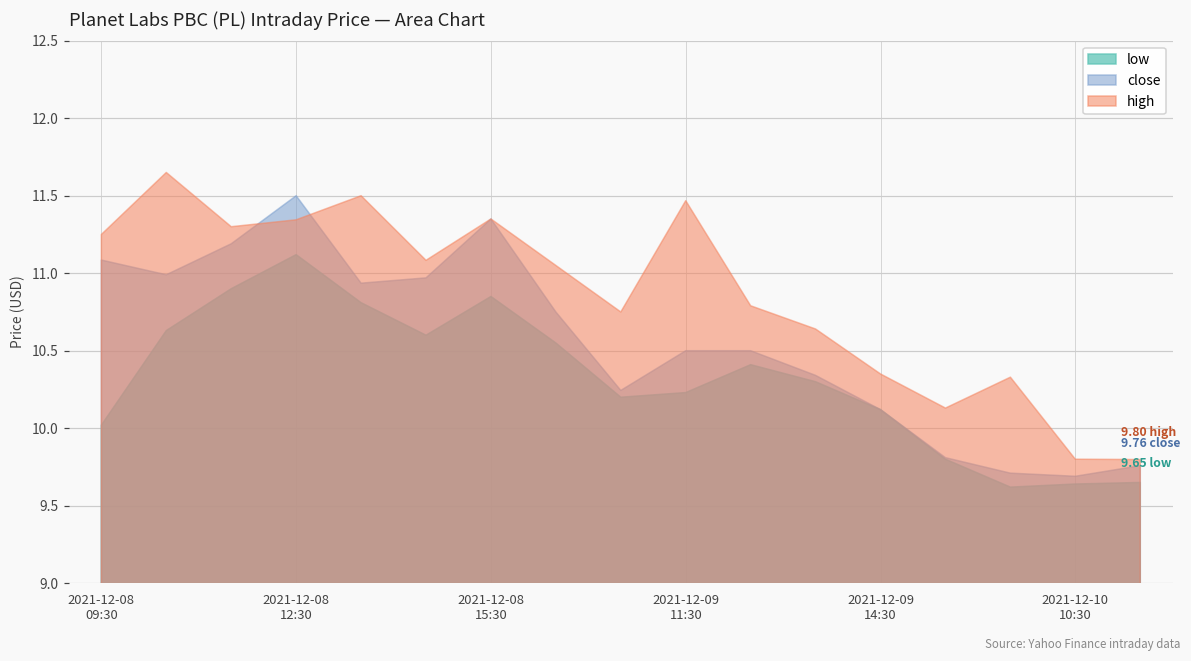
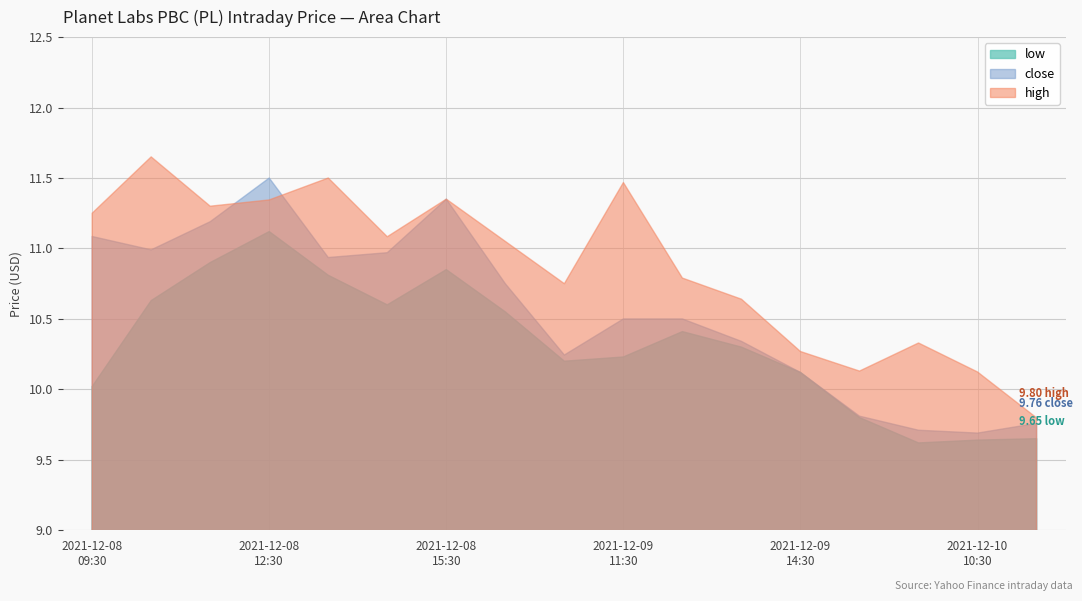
  {
    "high": {
      "2021-12-08 09:30": 11.25,
      "2021-12-08 12:30": 11.34,
      "2021-12-09 11:30": 11.47,
-     "2021-12-09 14:30": 10.35,
-     "2021-12-10 10:30": 9.80
+     "2021-12-09 14:30": 10.27,
+     "2021-12-10 10:30": 10.12
    }
  }
